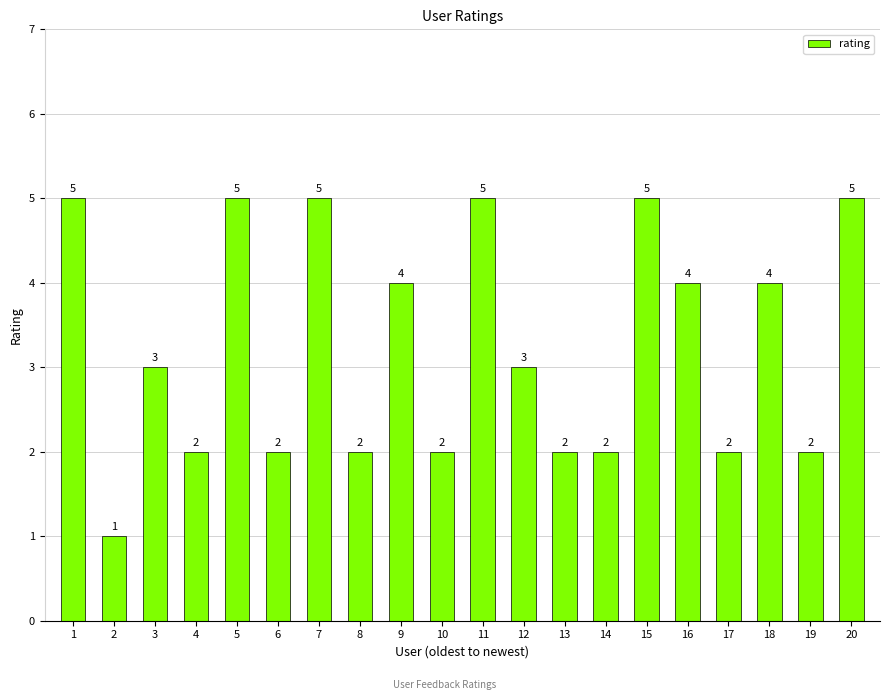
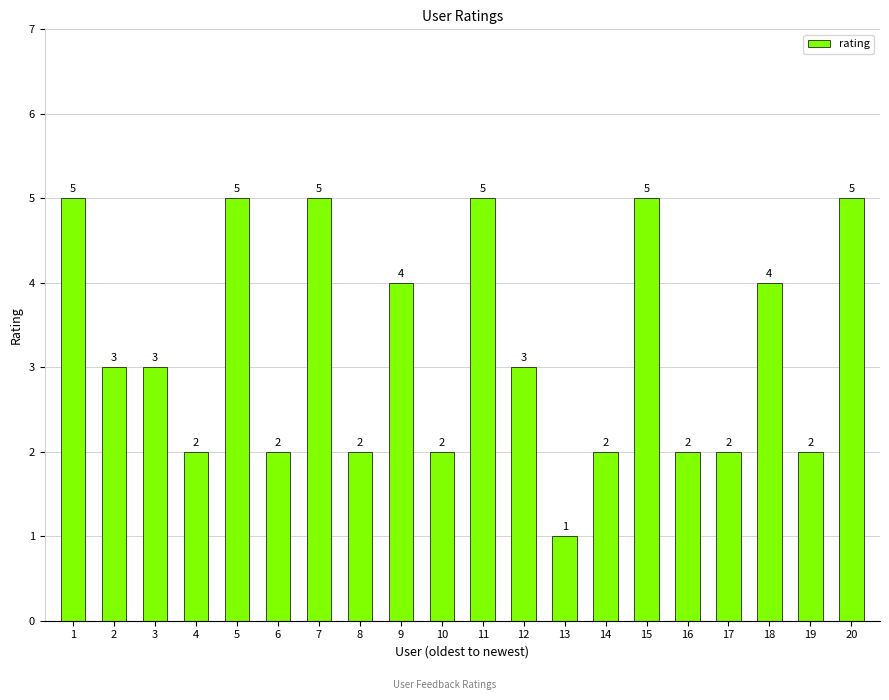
  {
    "1": 5,
-   "2": 1,
+   "2": 3,
    "3": 3,
    "4": 2,
    "5": 5,
    "6": 2,
    "7": 5,
    "8": 2,
    "9": 4,
    "10": 2,
    "11": 5,
    "12": 3,
-   "13": 2,
+   "13": 1,
    "14": 2,
    "15": 5,
-   "16": 4,
+   "16": 2,
    "17": 2,
    "18": 4,
    "19": 2,
    "20": 5
  }
